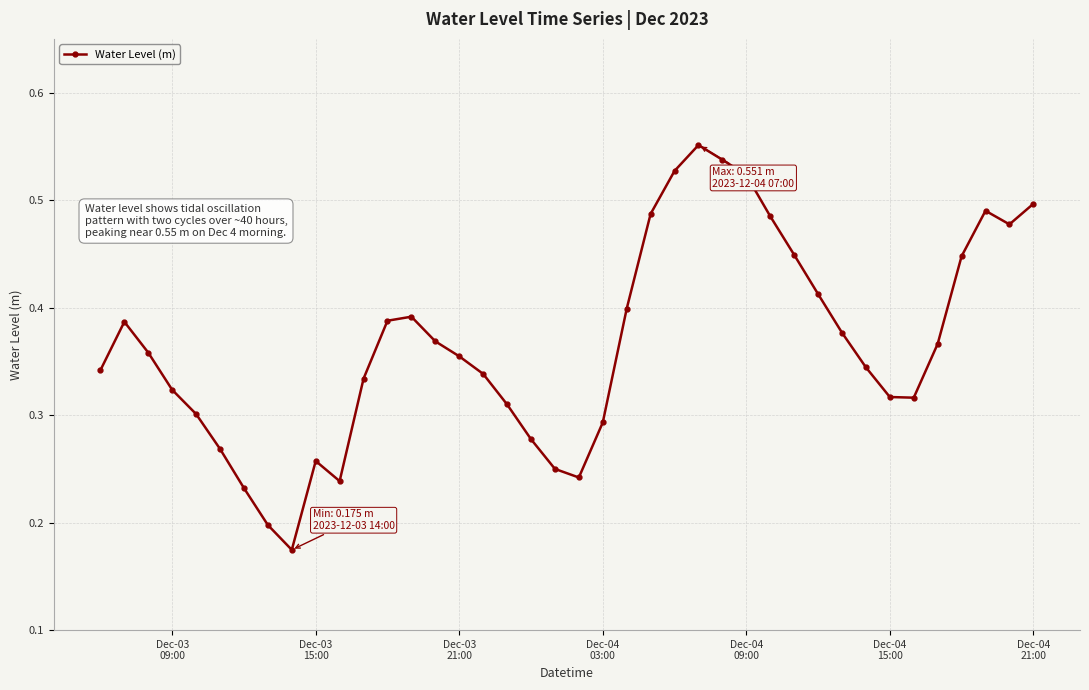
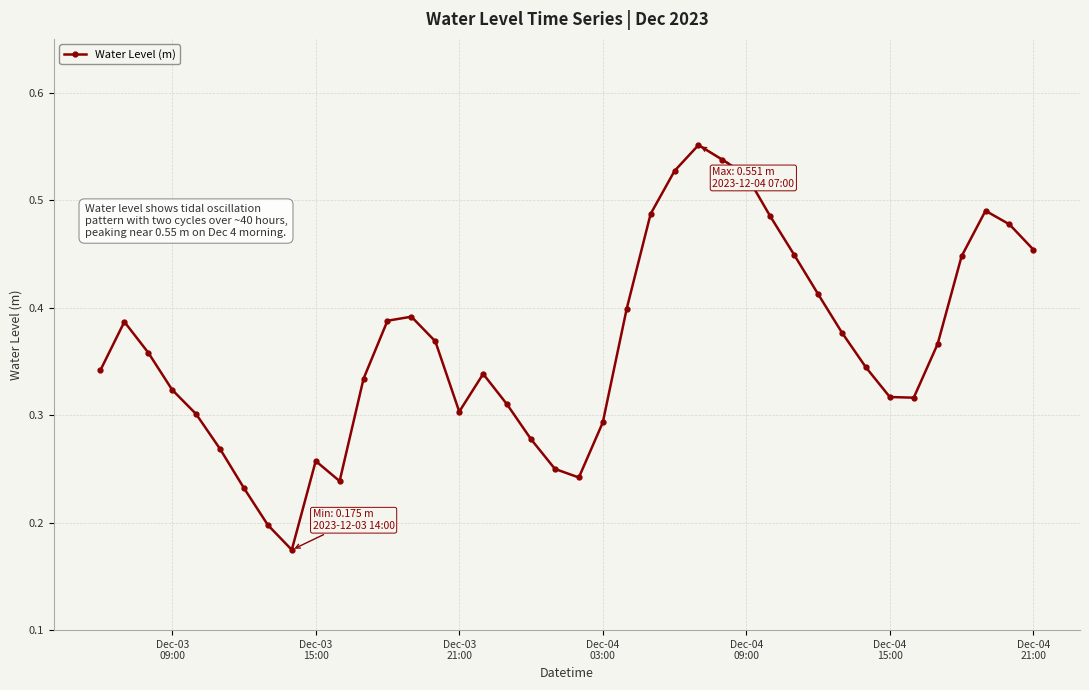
  {
    "Dec-03 09:00": 0.324,
    "Dec-03 15:00": 0.257,
-   "Dec-03 21:00": 0.355,
+   "Dec-03 21:00": 0.303,
    "Dec-04 03:00": 0.293,
    "Dec-04 15:00": 0.317,
-   "Dec-04 21:00": 0.497
+   "Dec-04 21:00": 0.454
  }
